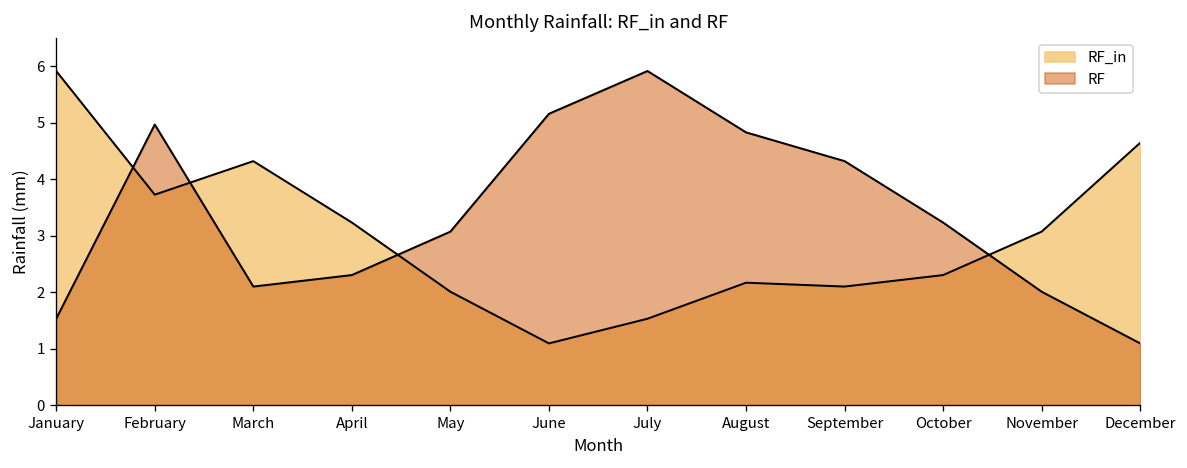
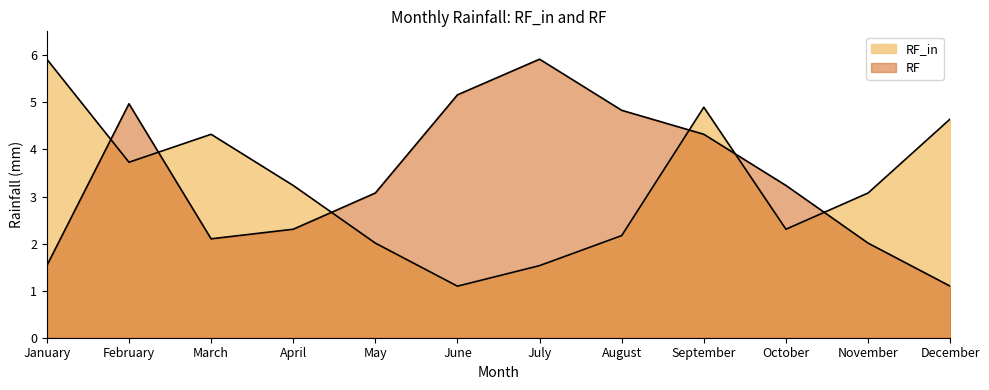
  {
    "RF_in": {
      "January": 5.9,
      "February": 3.7,
      "March": 4.3,
      "April": 3.2,
      "May": 2.0,
      "June": 1.1,
      "July": 1.5,
      "August": 2.2,
-     "September": 2.1,
+     "September": 4.9,
      "October": 2.3,
      "November": 3.1,
      "December": 4.6
    },
    "RF": {
      "January": 1.5,
      "February": 5.0,
      "March": 2.1,
      "April": 2.3,
      "May": 3.1,
      "June": 5.2,
      "July": 5.9,
      "August": 4.8,
      "September": 4.3,
      "October": 3.2,
      "November": 2.0,
      "December": 1.1
    }
  }
